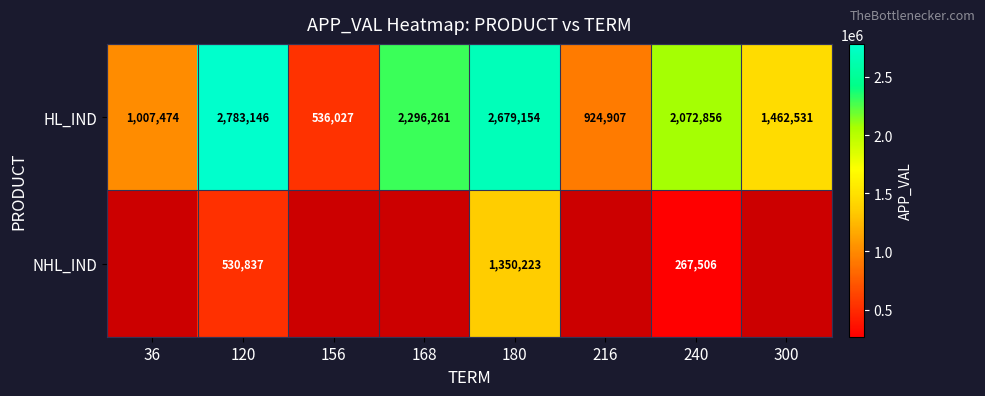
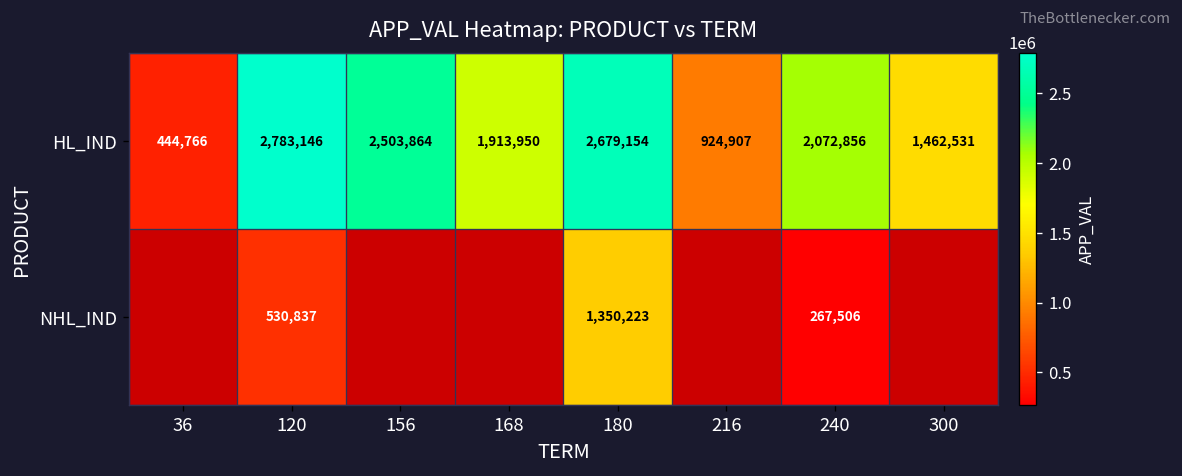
  {
    "HL_IND": {
-     "36": "1,007,474",
+     "36": "444,766",
      "120": "2,783,146",
-     "156": "536,027",
-     "168": "2,296,261",
+     "156": "2,503,864",
+     "168": "1,913,950",
      "180": "2,679,154",
      "216": "924,907",
      "240": "2,072,856",
      "300": "1,462,531"
    },
    "NHL_IND": {
      "120": "530,837",
      "180": "1,350,223",
      "240": "267,506"
    }
  }
